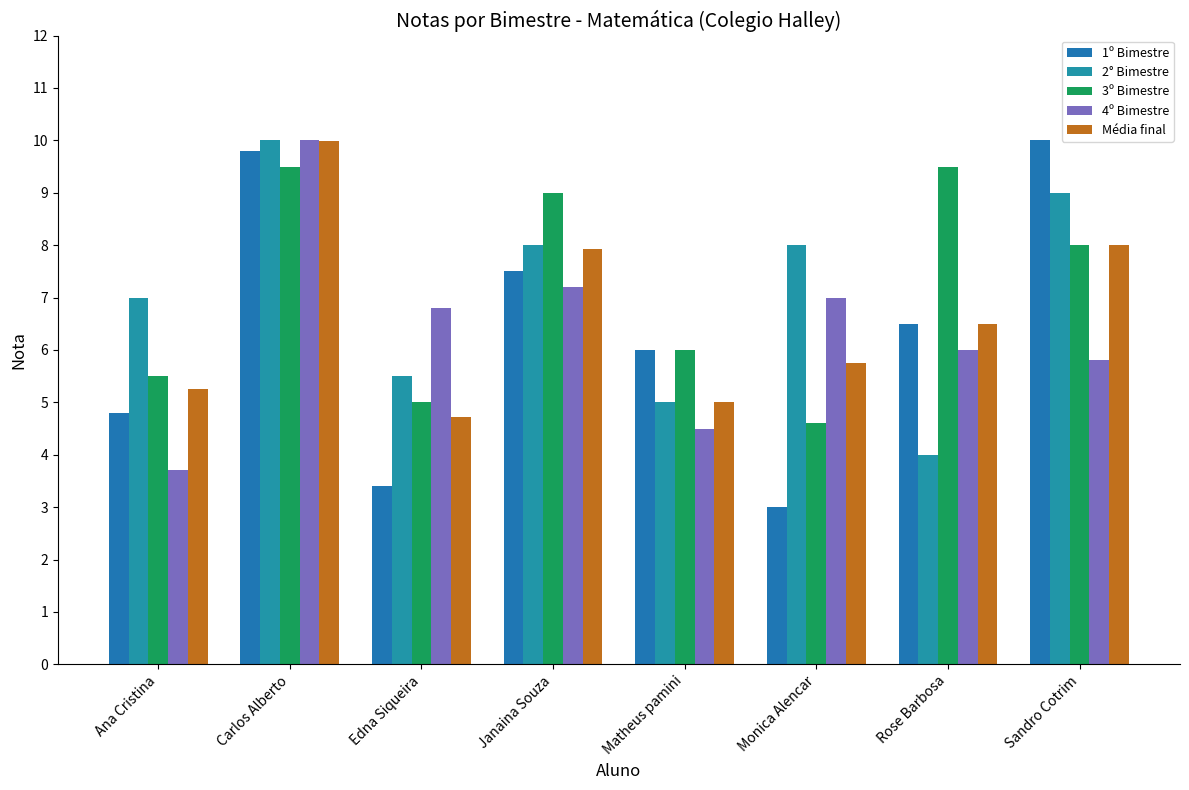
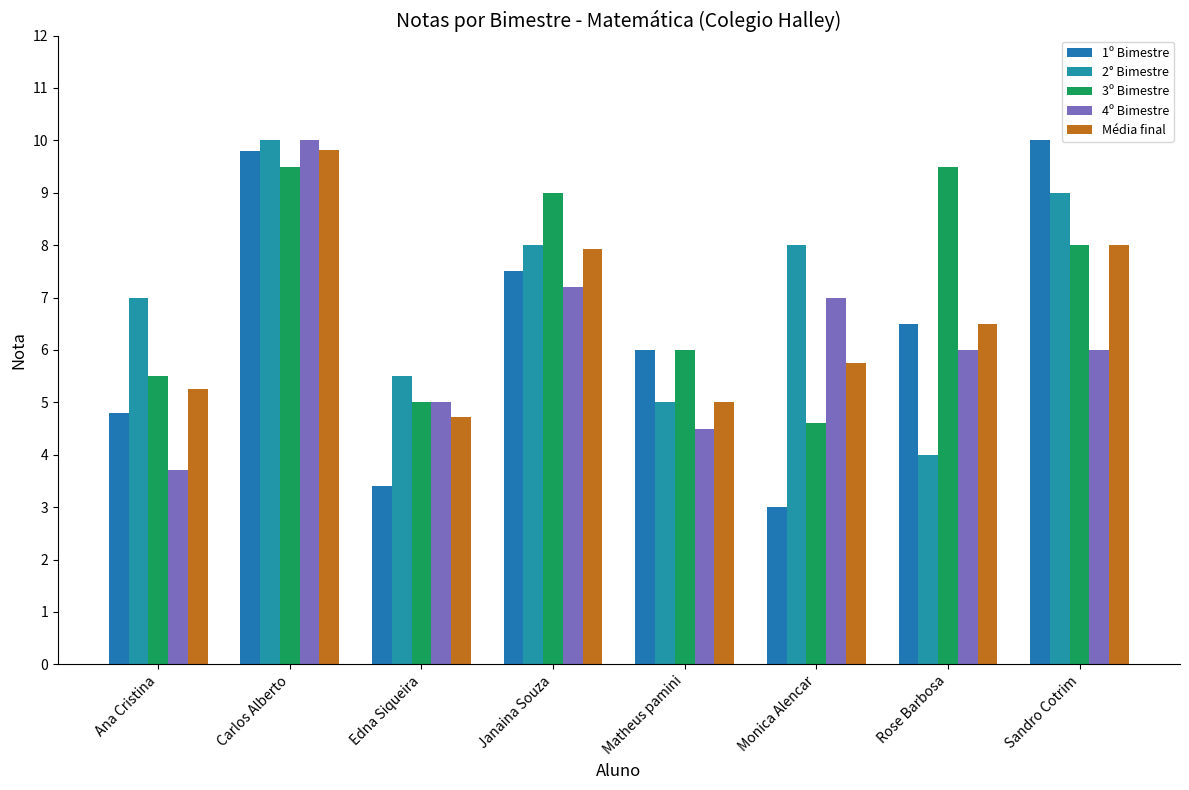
  {
    "3º Bimestre": {
      "Ana Cristina": 5.5,
      "Carlos Alberto": 9.5,
      "Edna Siqueira": 5.0,
      "Janaina Souza": 9.0,
      "Matheus pamini": 6.0,
      "Monica Alencar": 4.6,
      "Rose Barbosa": 9.5,
      "Sandro Cotrim": 8.0
    },
    "4º Bimestre": {
      "Ana Cristina": 3.7,
      "Carlos Alberto": 10.0,
-     "Edna Siqueira": 6.8,
+     "Edna Siqueira": 5.0,
      "Janaina Souza": 7.2,
      "Matheus pamini": 4.5,
      "Monica Alencar": 7.0,
      "Rose Barbosa": 6.0,
-     "Sandro Cotrim": 5.8
+     "Sandro Cotrim": 6.0
    },
    "Média final": {
      "Ana Cristina": 5.3,
-     "Carlos Alberto": 10.0,
+     "Carlos Alberto": 9.8,
      "Edna Siqueira": 4.7,
      "Janaina Souza": 7.9,
      "Matheus pamini": 5.0,
      "Monica Alencar": 5.8,
      "Rose Barbosa": 6.5,
      "Sandro Cotrim": 8.0
    }
  }
